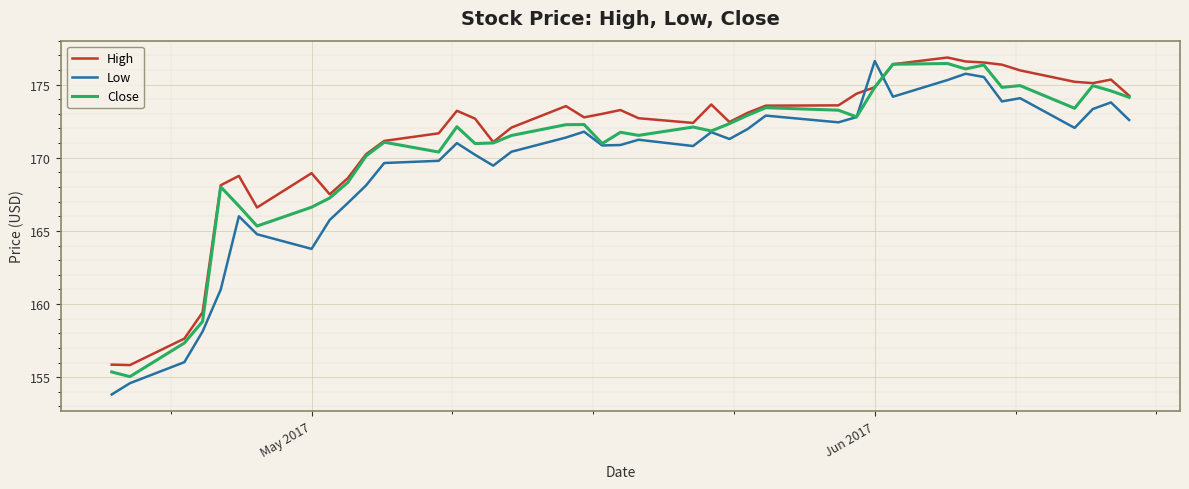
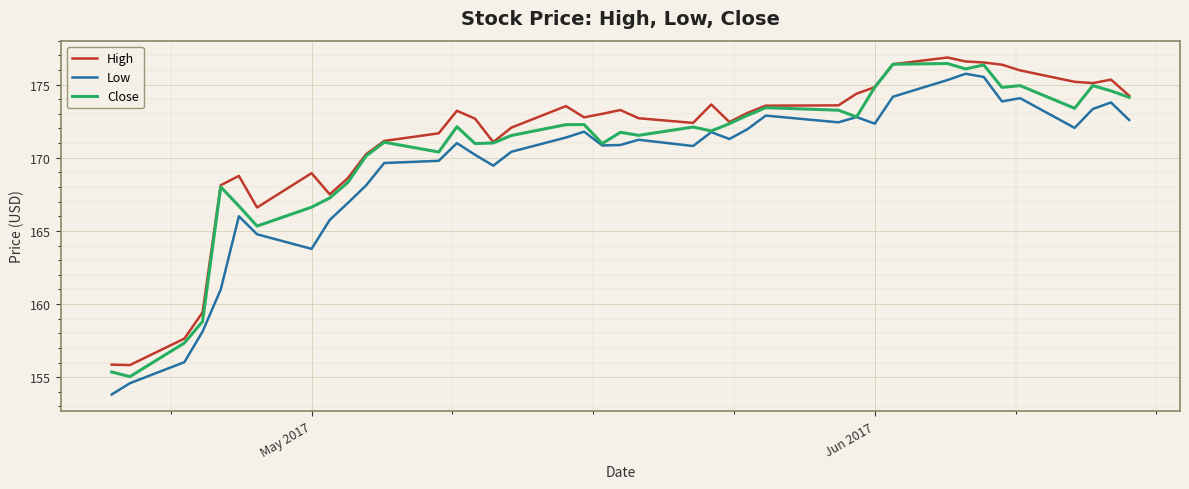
  {
    "High": {
      "May 2017": 168.9
    },
    "Low": {
      "May 2017": 163.8,
-     "Jun 2017": 176.6
+     "Jun 2017": 172.3
    },
    "Close": {
      "May 2017": 166.6
    }
  }
